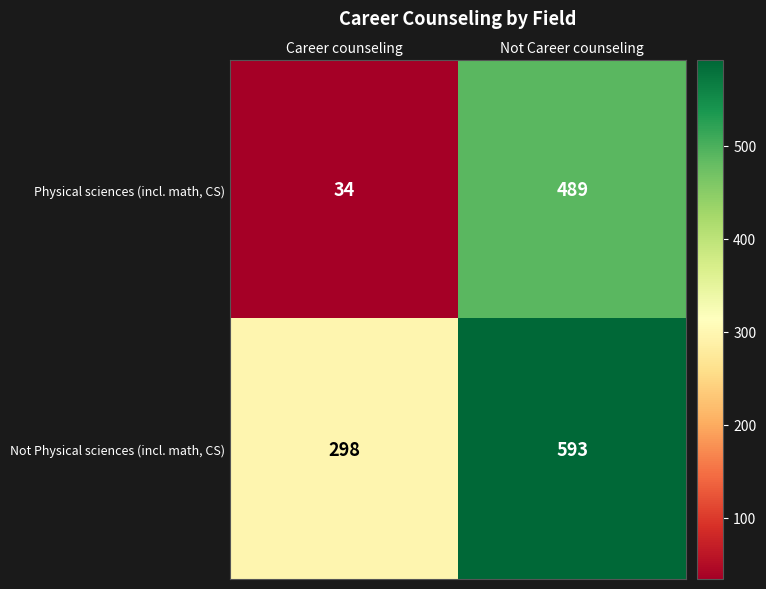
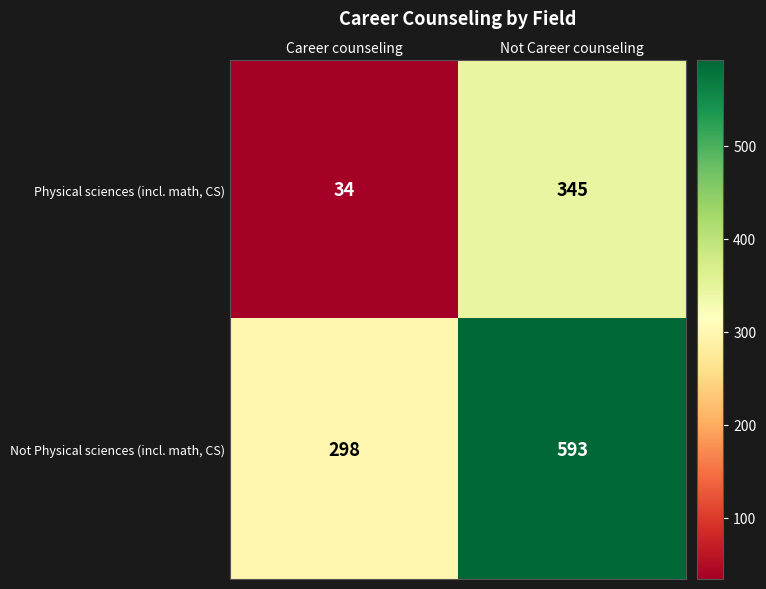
  {
    "Physical sciences (incl. math, CS)": {
      "Career counseling": 34,
-     "Not Career counseling": 489
+     "Not Career counseling": 345
    },
    "Not Physical sciences (incl. math, CS)": {
      "Career counseling": 298,
      "Not Career counseling": 593
    }
  }
